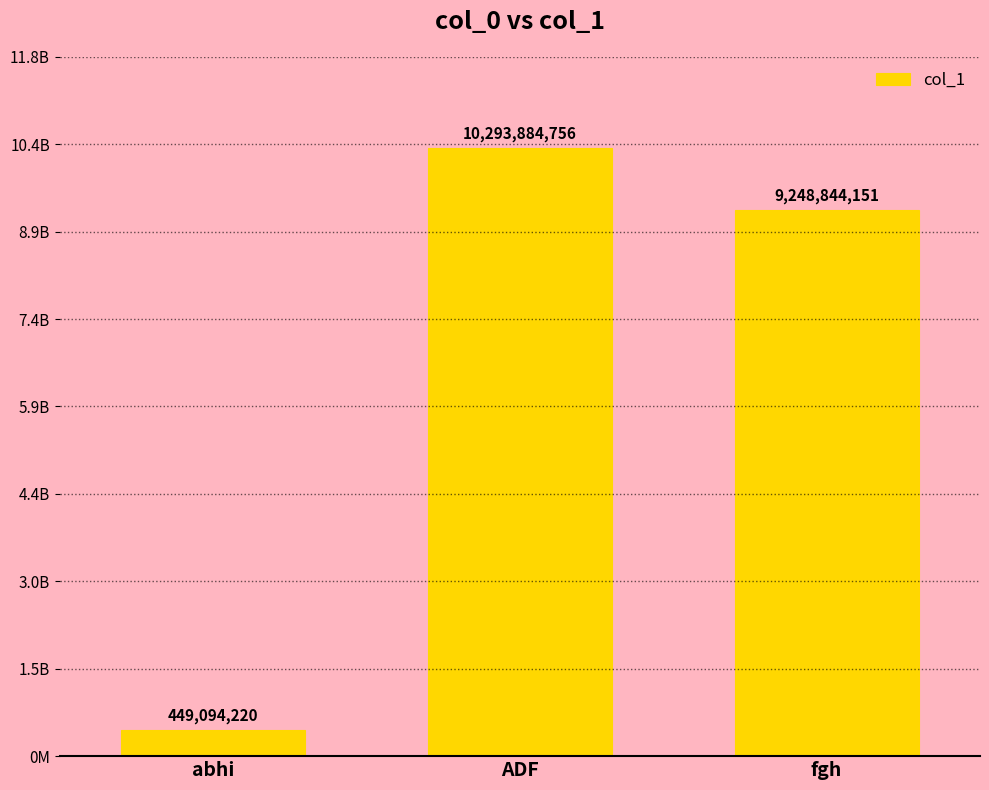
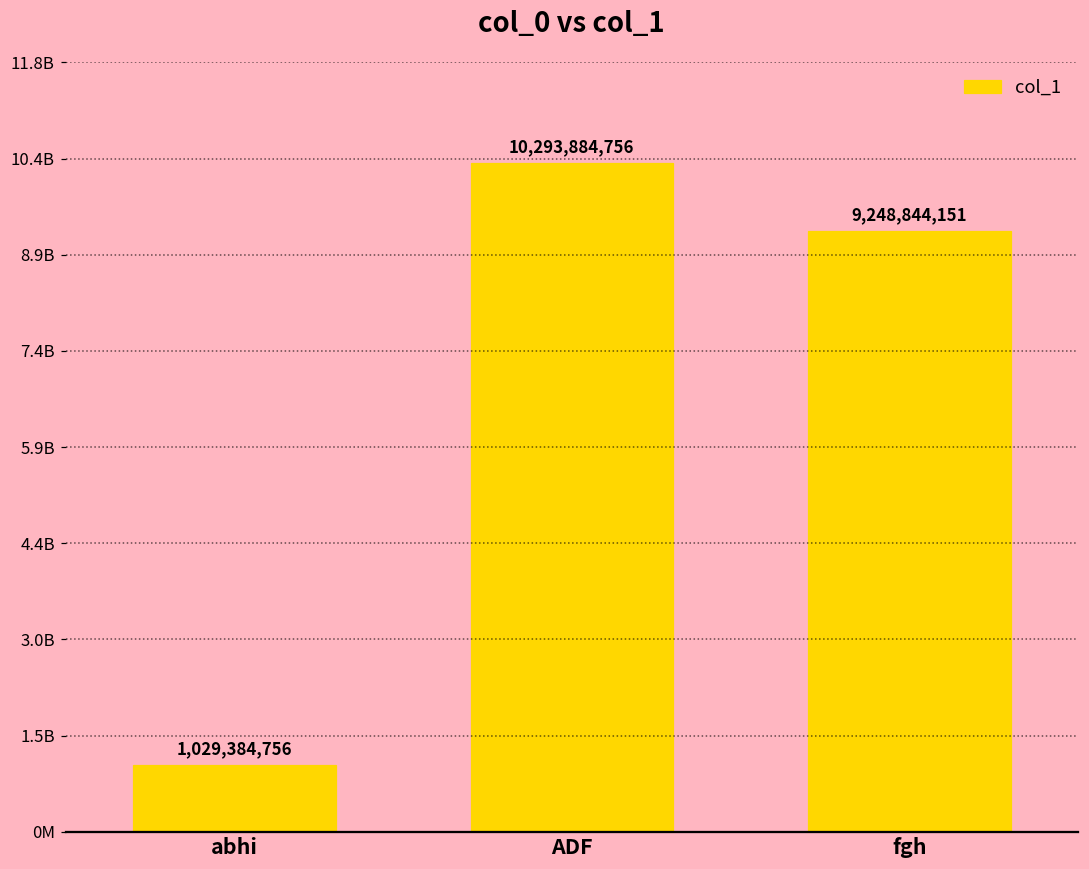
  {
-   "abhi": "449,094,220",
+   "abhi": "1,029,384,756",
    "ADF": "10,293,884,756",
    "fgh": "9,248,844,151"
  }
